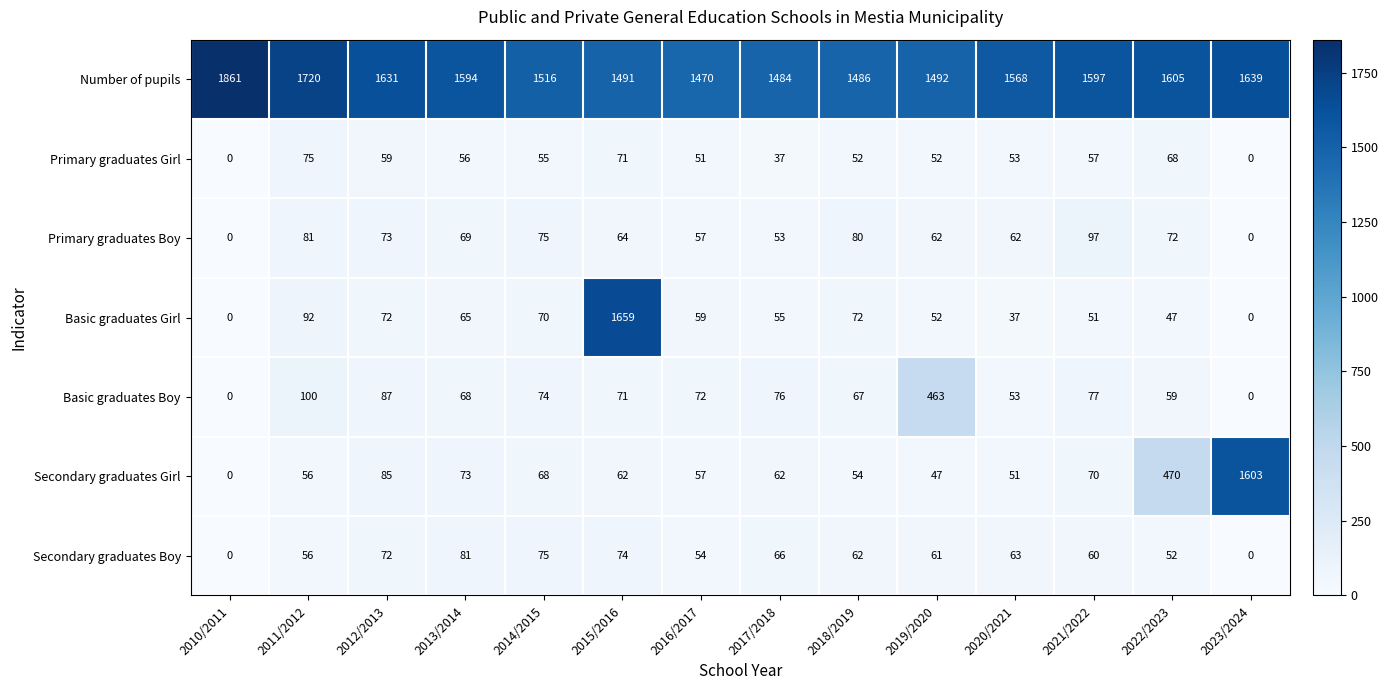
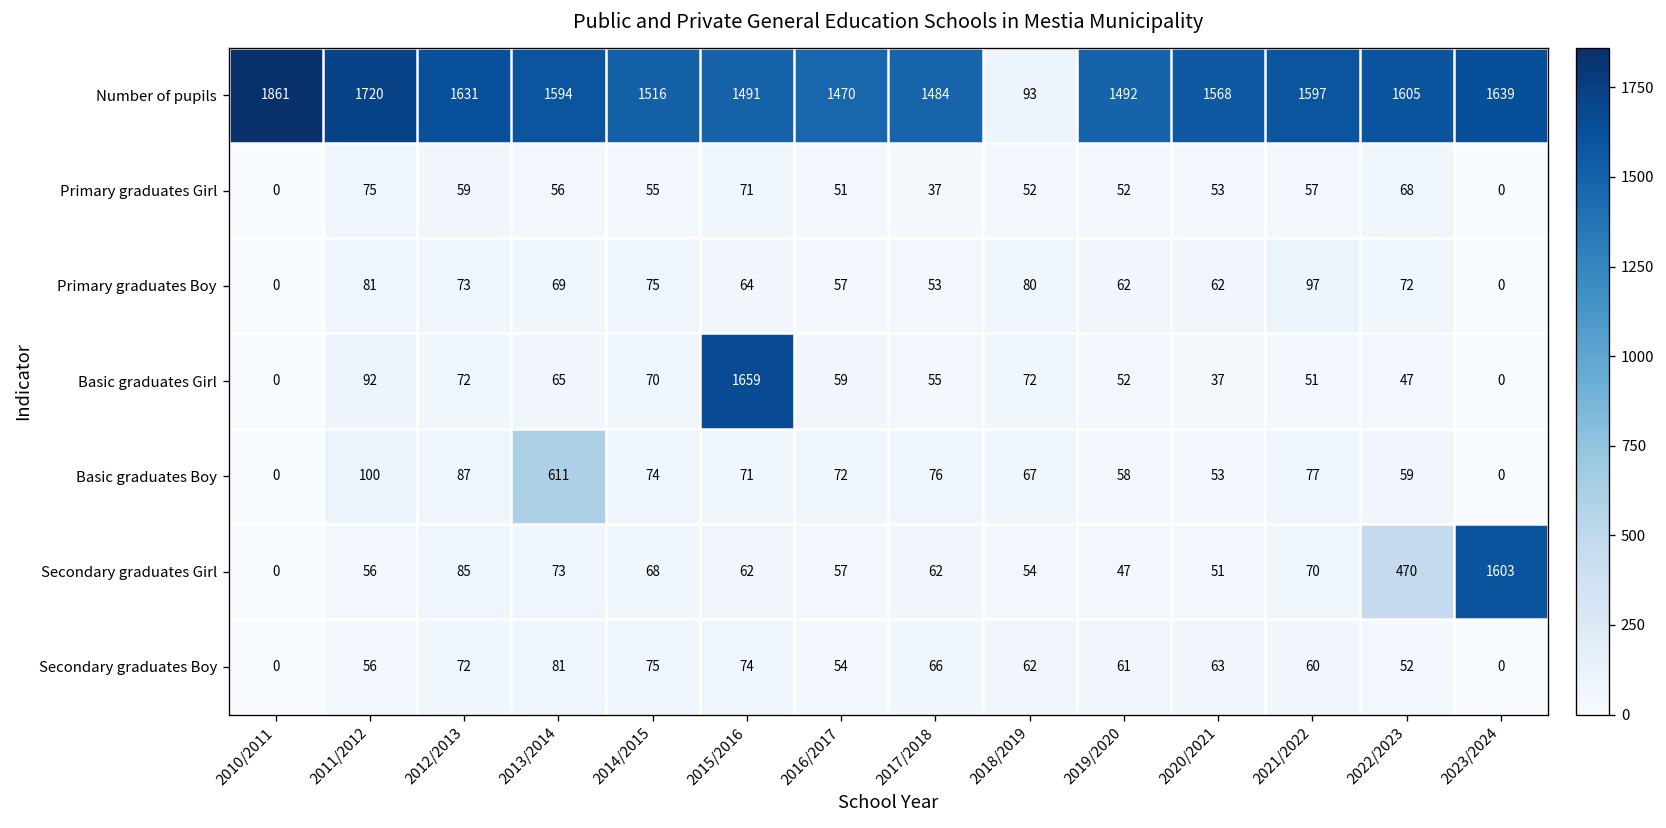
  {
    "Number of pupils": {
      "2010/2011": 1861,
      "2011/2012": 1720,
      "2012/2013": 1631,
      "2013/2014": 1594,
      "2014/2015": 1516,
      "2015/2016": 1491,
      "2016/2017": 1470,
      "2017/2018": 1484,
-     "2018/2019": 1486,
+     "2018/2019": 93,
      "2019/2020": 1492,
      "2020/2021": 1568,
      "2021/2022": 1597,
      "2022/2023": 1605,
      "2023/2024": 1639
    },
    "Primary graduates Girl": {
      "2010/2011": 0,
      "2011/2012": 75,
      "2012/2013": 59,
      "2013/2014": 56,
      "2014/2015": 55,
      "2015/2016": 71,
      "2016/2017": 51,
      "2017/2018": 37,
      "2018/2019": 52,
      "2019/2020": 52,
      "2020/2021": 53,
      "2021/2022": 57,
      "2022/2023": 68,
      "2023/2024": 0
    },
    "Primary graduates Boy": {
      "2010/2011": 0,
      "2011/2012": 81,
      "2012/2013": 73,
      "2013/2014": 69,
      "2014/2015": 75,
      "2015/2016": 64,
      "2016/2017": 57,
      "2017/2018": 53,
      "2018/2019": 80,
      "2019/2020": 62,
      "2020/2021": 62,
      "2021/2022": 97,
      "2022/2023": 72,
      "2023/2024": 0
    },
    "Basic graduates Girl": {
      "2010/2011": 0,
      "2011/2012": 92,
      "2012/2013": 72,
      "2013/2014": 65,
      "2014/2015": 70,
      "2015/2016": 1659,
      "2016/2017": 59,
      "2017/2018": 55,
      "2018/2019": 72,
      "2019/2020": 52,
      "2020/2021": 37,
      "2021/2022": 51,
      "2022/2023": 47,
      "2023/2024": 0
    },
    "Basic graduates Boy": {
      "2010/2011": 0,
      "2011/2012": 100,
      "2012/2013": 87,
-     "2013/2014": 68,
+     "2013/2014": 611,
      "2014/2015": 74,
      "2015/2016": 71,
      "2016/2017": 72,
      "2017/2018": 76,
      "2018/2019": 67,
-     "2019/2020": 463,
+     "2019/2020": 58,
      "2020/2021": 53,
      "2021/2022": 77,
      "2022/2023": 59,
      "2023/2024": 0
    },
    "Secondary graduates Girl": {
      "2010/2011": 0,
      "2011/2012": 56,
      "2012/2013": 85,
      "2013/2014": 73,
      "2014/2015": 68,
      "2015/2016": 62,
      "2016/2017": 57,
      "2017/2018": 62,
      "2018/2019": 54,
      "2019/2020": 47,
      "2020/2021": 51,
      "2021/2022": 70,
      "2022/2023": 470,
      "2023/2024": 1603
    },
    "Secondary graduates Boy": {
      "2010/2011": 0,
      "2011/2012": 56,
      "2012/2013": 72,
      "2013/2014": 81,
      "2014/2015": 75,
      "2015/2016": 74,
      "2016/2017": 54,
      "2017/2018": 66,
      "2018/2019": 62,
      "2019/2020": 61,
      "2020/2021": 63,
      "2021/2022": 60,
      "2022/2023": 52,
      "2023/2024": 0
    }
  }
